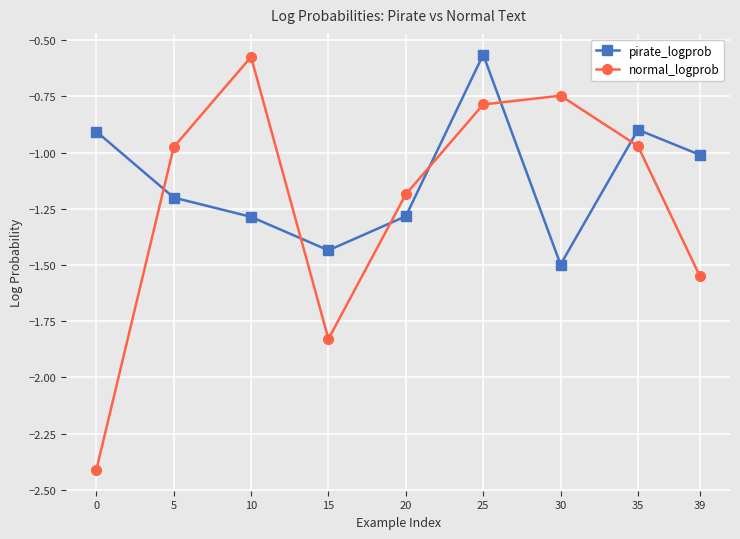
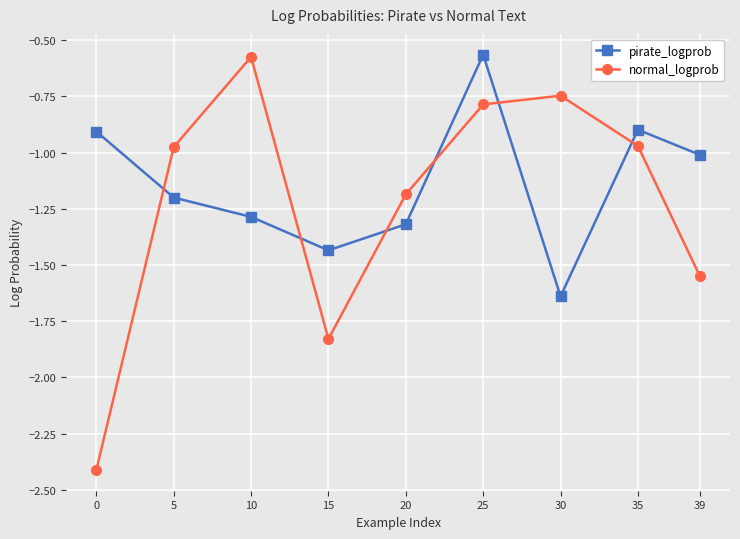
  {
    "pirate_logprob": {
      "0": -0.91,
      "5": -1.20,
      "10": -1.29,
      "15": -1.43,
-     "20": -1.28,
+     "20": -1.32,
      "25": -0.56,
-     "30": -1.50,
+     "30": -1.64,
      "35": -0.90,
      "39": -1.01
    },
    "normal_logprob": {
      "0": -2.41,
      "5": -0.98,
      "10": -0.57,
      "15": -1.83,
      "20": -1.19,
      "25": -0.79,
      "30": -0.75,
      "35": -0.97,
      "39": -1.55
    }
  }
